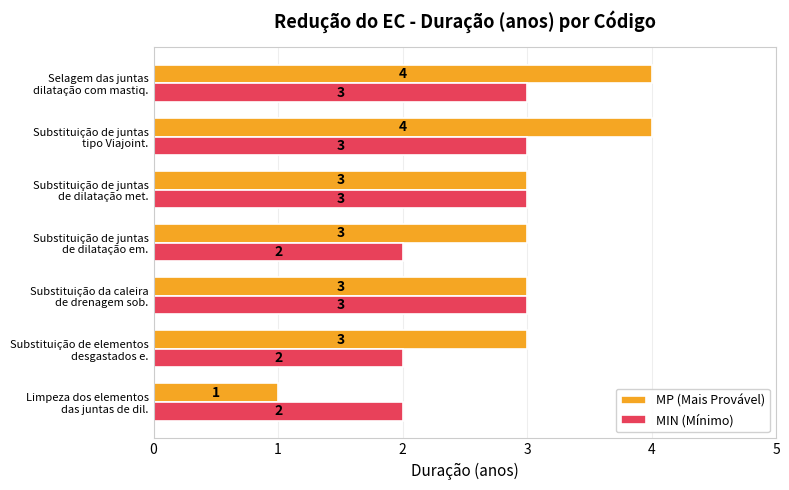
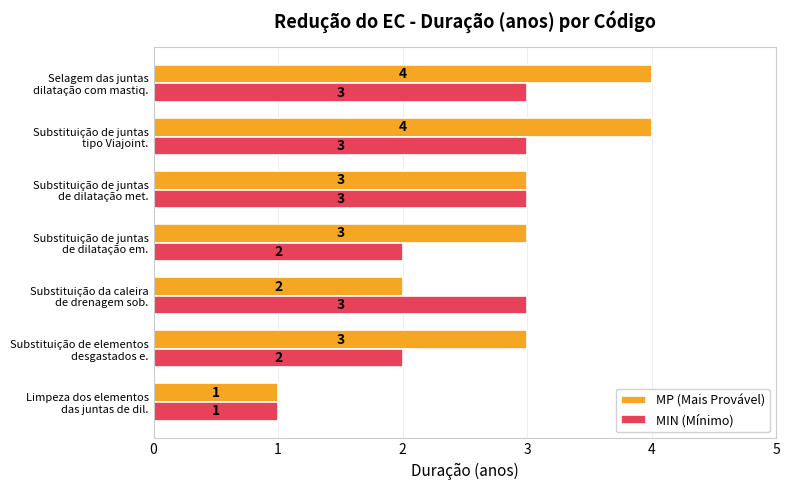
  {
    "MP (Mais Provável)": {
      "Selagem das juntas dilatação com mastiq.": 4,
      "Substituição de juntas tipo Viajoint.": 4,
      "Substituição de juntas de dilatação met.": 3,
      "Substituição de juntas de dilatação em.": 3,
-     "Substituição da caleira de drenagem sob.": 3,
+     "Substituição da caleira de drenagem sob.": 2,
      "Substituição de elementos desgastados e.": 3,
      "Limpeza dos elementos das juntas de dil.": 1
    },
    "MIN (Mínimo)": {
      "Selagem das juntas dilatação com mastiq.": 3,
      "Substituição de juntas tipo Viajoint.": 3,
      "Substituição de juntas de dilatação met.": 3,
      "Substituição de juntas de dilatação em.": 2,
      "Substituição da caleira de drenagem sob.": 3,
      "Substituição de elementos desgastados e.": 2,
-     "Limpeza dos elementos das juntas de dil.": 2
+     "Limpeza dos elementos das juntas de dil.": 1
    }
  }
